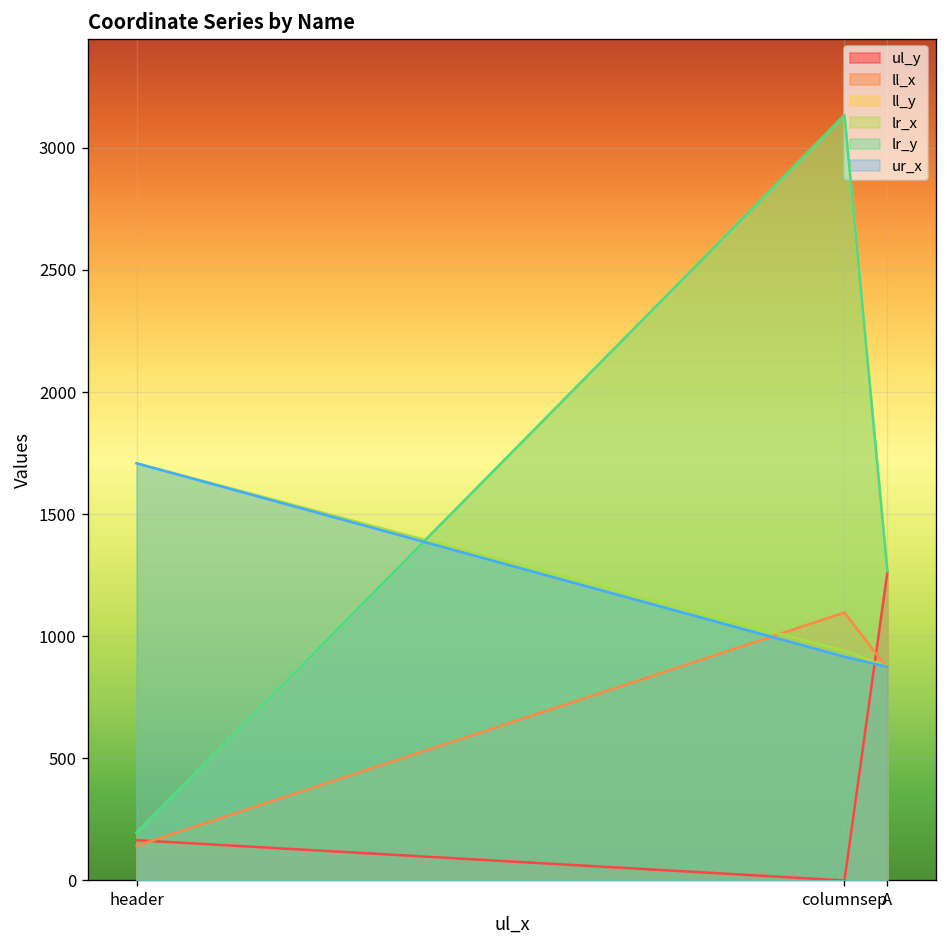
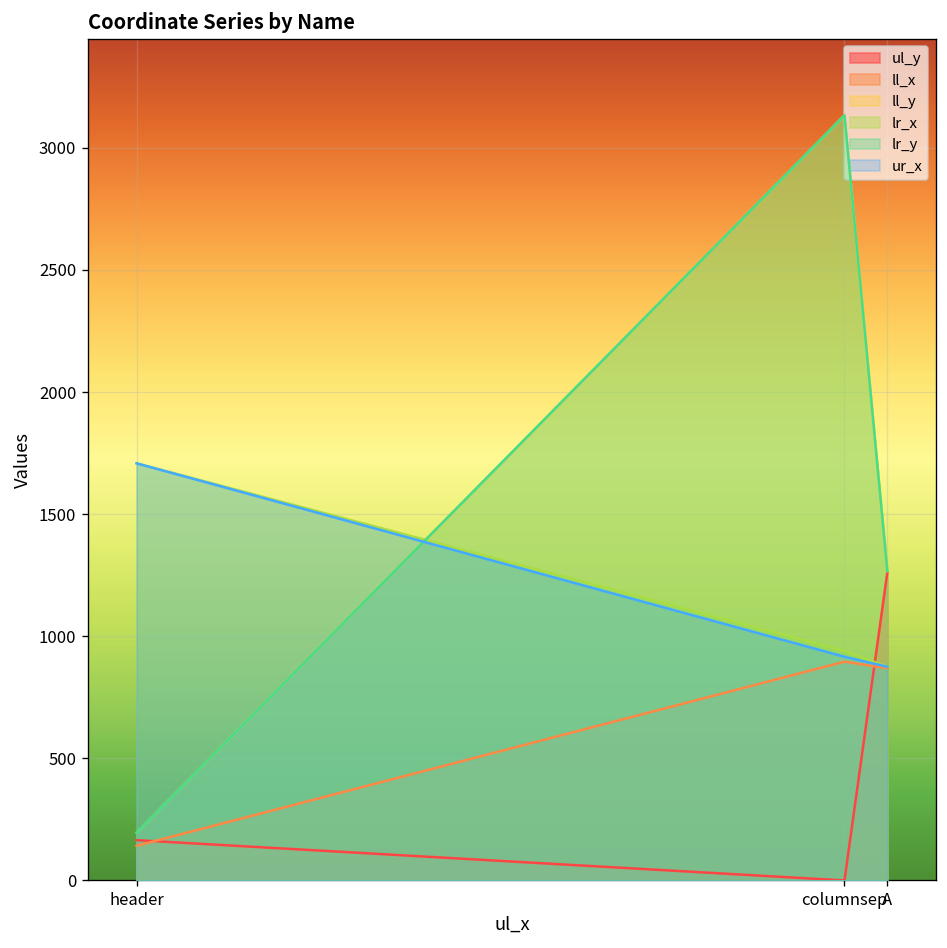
  {
    "ul_y": {
      "header": 170,
      "columnsep": 0
    },
    "ll_x": {
      "header": 140,
-     "columnsep": 1100
+     "columnsep": 900
    }
  }
